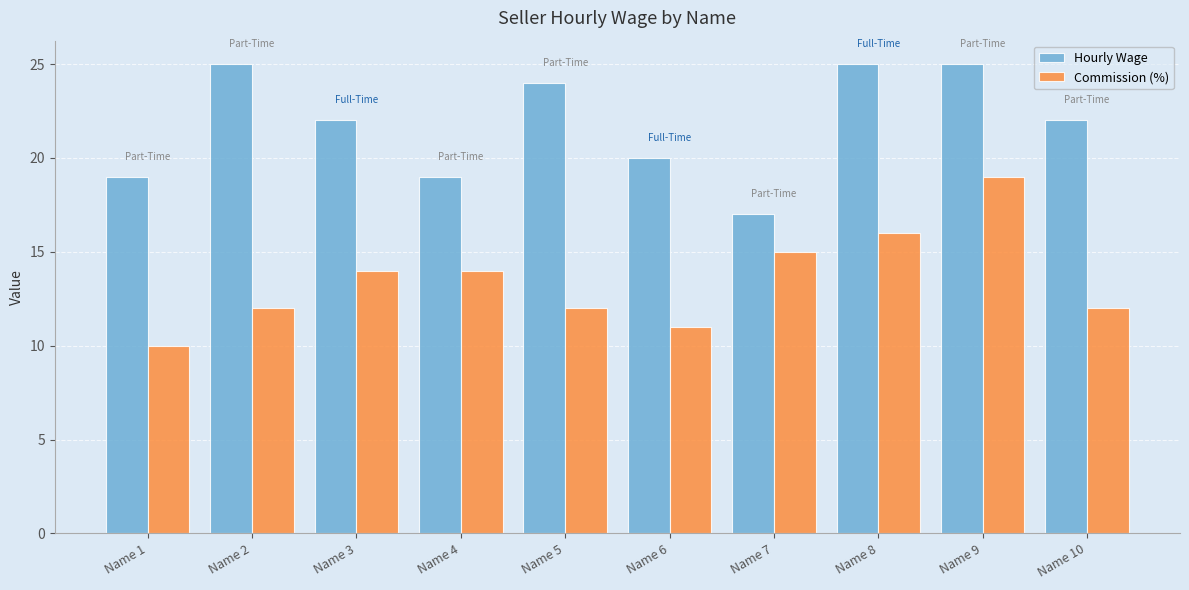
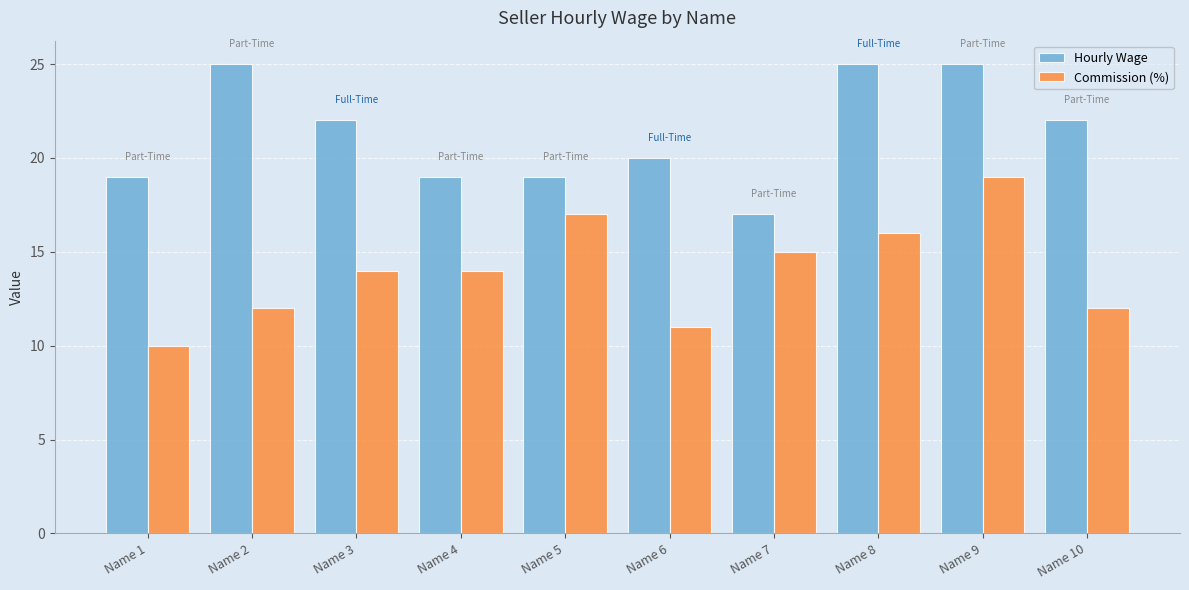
  {
    "Hourly Wage": {
      "Name 1": 19,
      "Name 2": 25,
      "Name 3": 22,
      "Name 4": 19,
-     "Name 5": 24,
+     "Name 5": 19,
      "Name 6": 20,
      "Name 7": 17,
      "Name 8": 25,
      "Name 9": 25,
      "Name 10": 22
    },
    "Commission (%)": {
      "Name 1": 10.0,
      "Name 2": 12.0,
      "Name 3": 14.0,
      "Name 4": 14.0,
-     "Name 5": 12.0,
+     "Name 5": 17.0,
      "Name 6": 11.0,
      "Name 7": 15.0,
      "Name 8": 16.0,
      "Name 9": 19.0,
      "Name 10": 12.0
    }
  }
